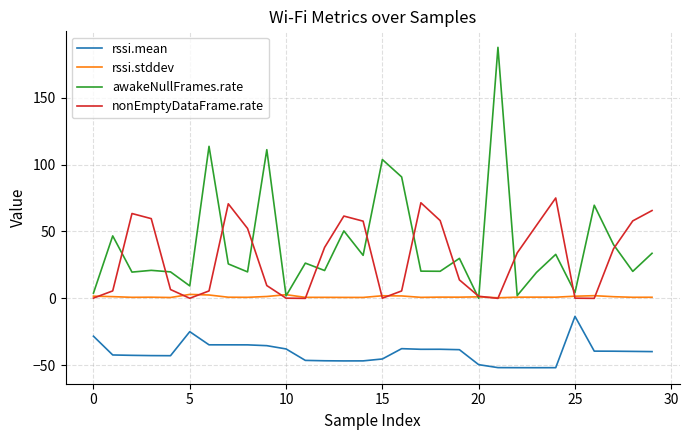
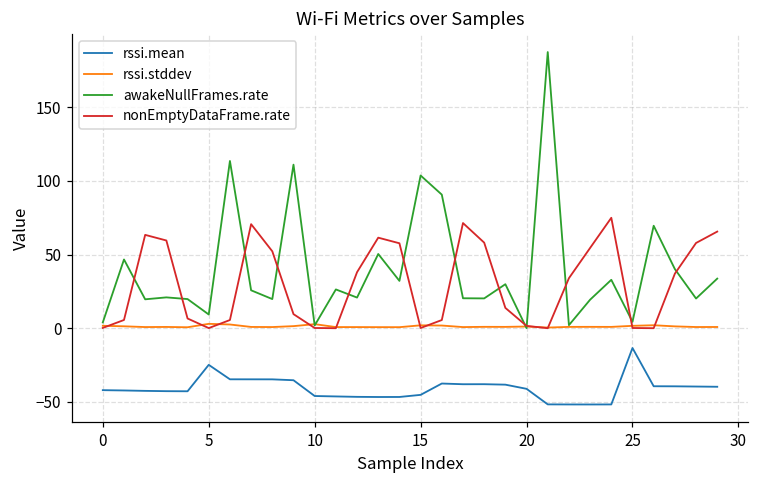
  {
    "rssi.mean": {
-     "0": -28,
+     "0": -42,
      "5": -25,
-     "10": -38,
+     "10": -46,
      "15": -45,
-     "20": -50,
+     "20": -41,
      "25": -13
    },
    "rssi.stddev": {
      "5": 3
    },
    "awakeNullFrames.rate": {
      "0": 4,
      "5": 9,
      "15": 104,
      "25": 4
    },
    "nonEmptyDataFrame.rate": {
      "5": 0
    }
  }
